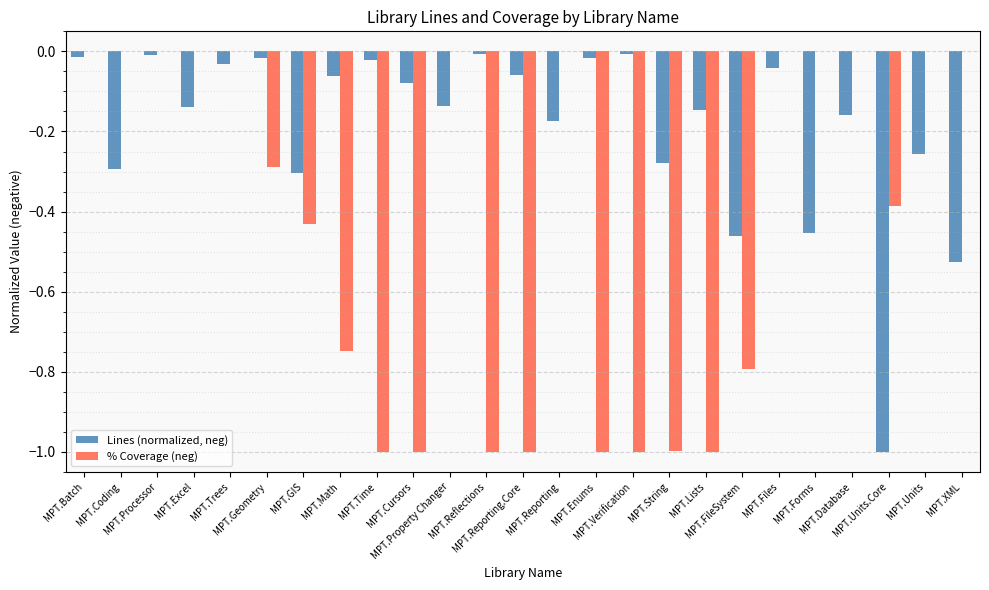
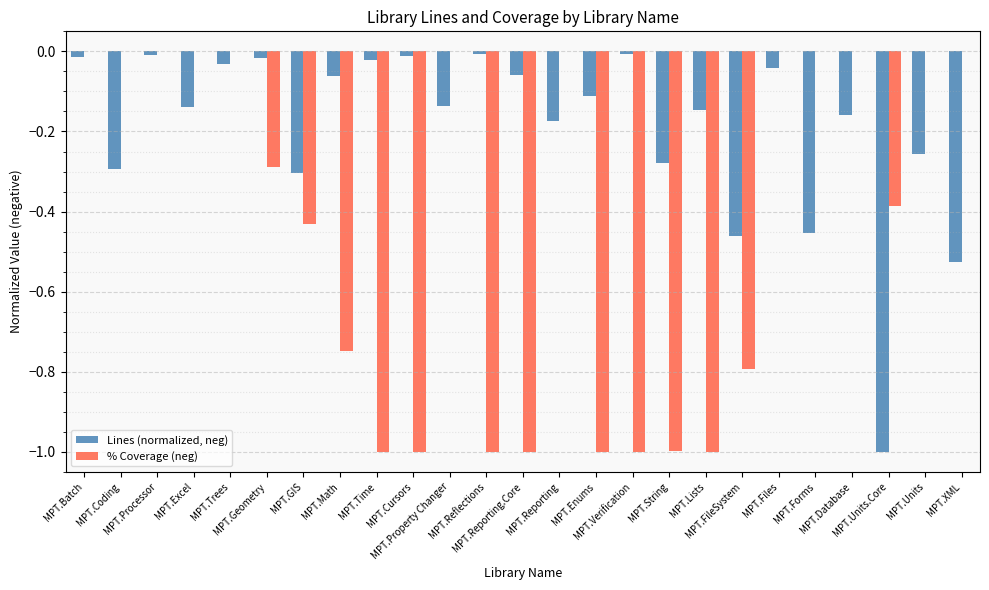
  {
    "Lines (normalized, neg)": {
      "MPT.Batch": -0.01,
      "MPT.Coding": -0.29,
      "MPT.Processor": -0.01,
      "MPT.Excel": -0.14,
      "MPT.Trees": -0.03,
      "MPT.Geometry": -0.02,
      "MPT.GIS": -0.30,
      "MPT.Math": -0.06,
      "MPT.Time": -0.02,
-     "MPT.Cursors": -0.08,
+     "MPT.Cursors": -0.01,
      "MPT.Property Changer": -0.14,
      "MPT.Reporting.Core": -0.06,
      "MPT.Reporting": -0.18,
-     "MPT.Enums": -0.02,
+     "MPT.Enums": -0.11,
      "MPT.Verification": -0.01,
      "MPT.String": -0.28,
      "MPT.Lists": -0.15,
      "MPT.FileSystem": -0.46,
      "MPT.Files": -0.04,
      "MPT.Forms": -0.45,
      "MPT.Database": -0.16,
      "MPT.Units.Core": -1.00,
      "MPT.Units": -0.26,
      "MPT.XML": -0.53
    },
    "% Coverage (neg)": {
      "MPT.Batch": 0.00,
      "MPT.Coding": 0.00,
      "MPT.Processor": 0.00,
      "MPT.Excel": 0.00,
      "MPT.Trees": 0.00,
      "MPT.Geometry": -0.29,
      "MPT.GIS": -0.43,
      "MPT.Math": -0.75,
      "MPT.Time": -1.00,
      "MPT.Cursors": -1.00,
      "MPT.Property Changer": 0.00,
      "MPT.Reflections": -1.00,
      "MPT.Reporting.Core": -1.00,
      "MPT.Reporting": 0.00,
      "MPT.Enums": -1.00,
      "MPT.Verification": -1.00,
      "MPT.String": -1.00,
      "MPT.Lists": -1.00,
      "MPT.FileSystem": -0.79,
      "MPT.Files": 0.00,
      "MPT.Forms": 0.00,
      "MPT.Database": 0.00,
      "MPT.Units.Core": -0.39,
      "MPT.Units": 0.00,
      "MPT.XML": 0.00
    }
  }
